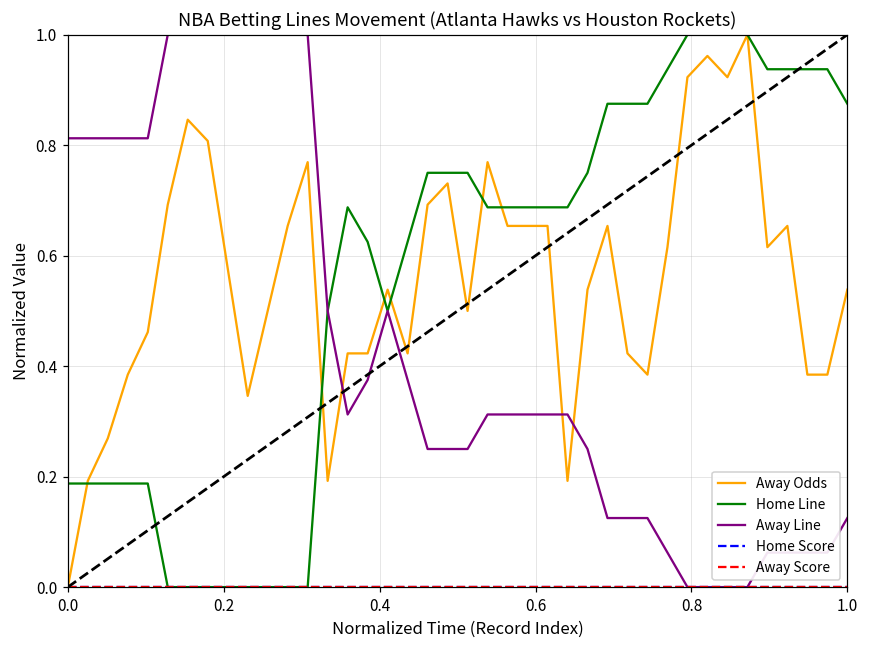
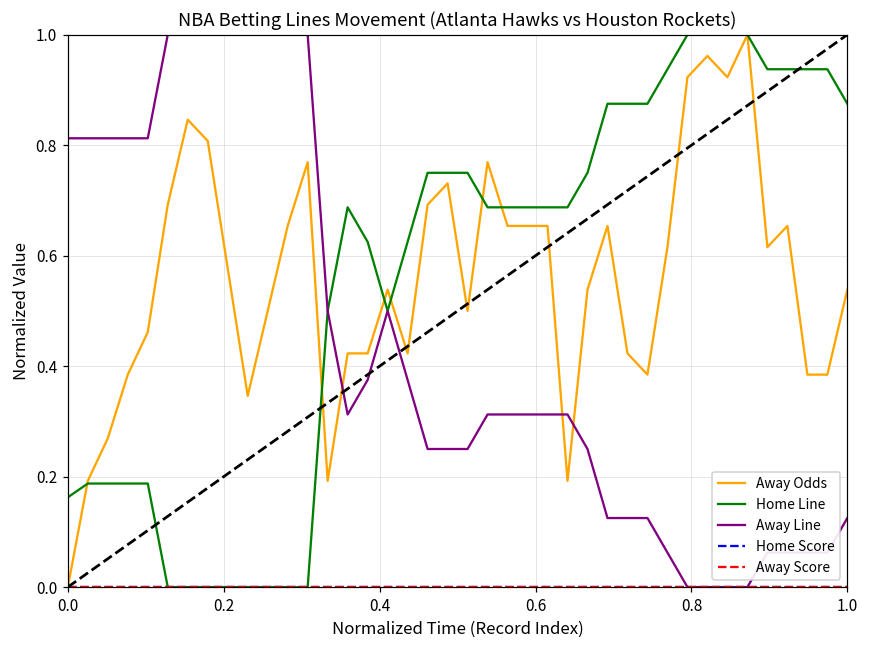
  {
    "Away Odds": {
      "1.0": 0.54
    },
    "Home Line": {
-     "0.0": 0.19,
+     "0.0": 0.16,
      "1.0": 0.88
    },
    "Away Line": {
      "0.0": 0.81,
      "1.0": 0.13
    },
    "Away Score": {
      "1.0": 0.00
    }
  }
